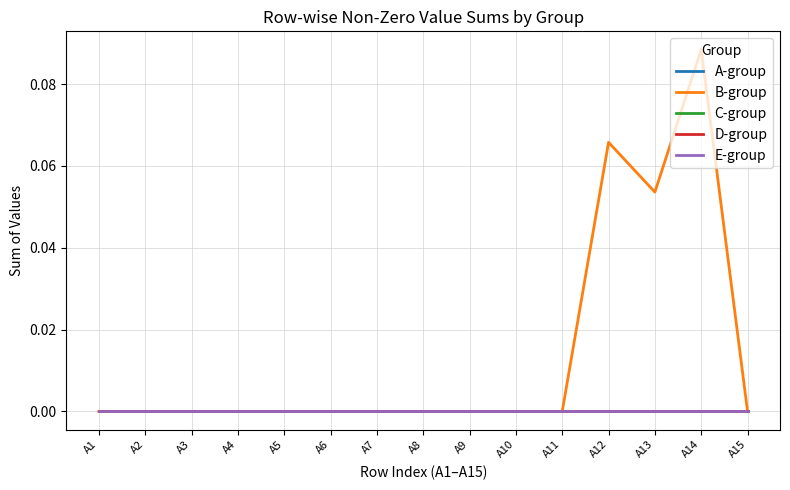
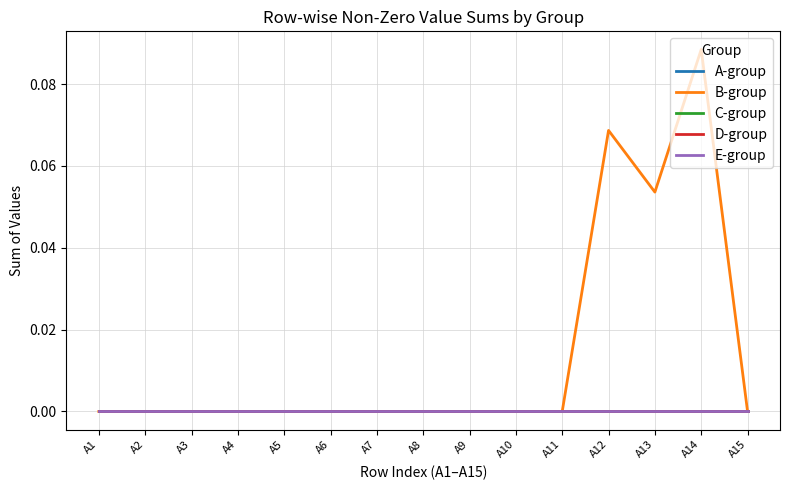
  {
    "E-group": {
      "A12": 0.000,
      "A13": 0.000,
      "A14": 0.000
    },
    "B-group": {
-     "A12": 0.066,
+     "A12": 0.069,
      "A13": 0.054
    }
  }
